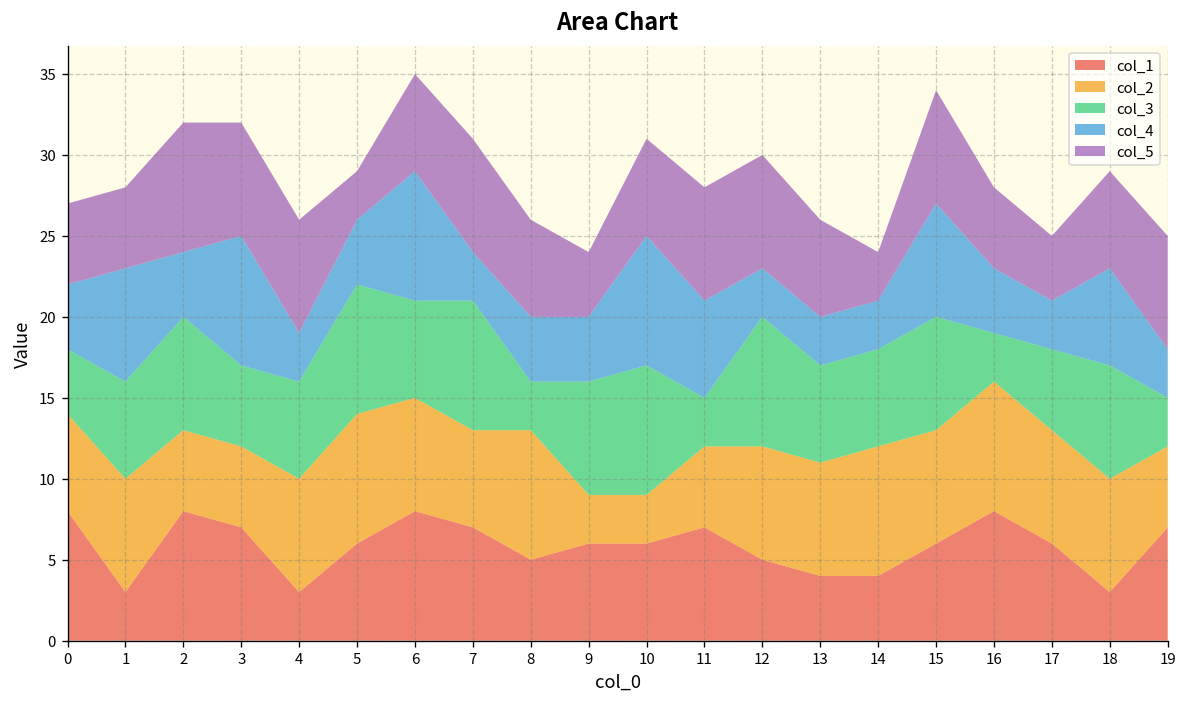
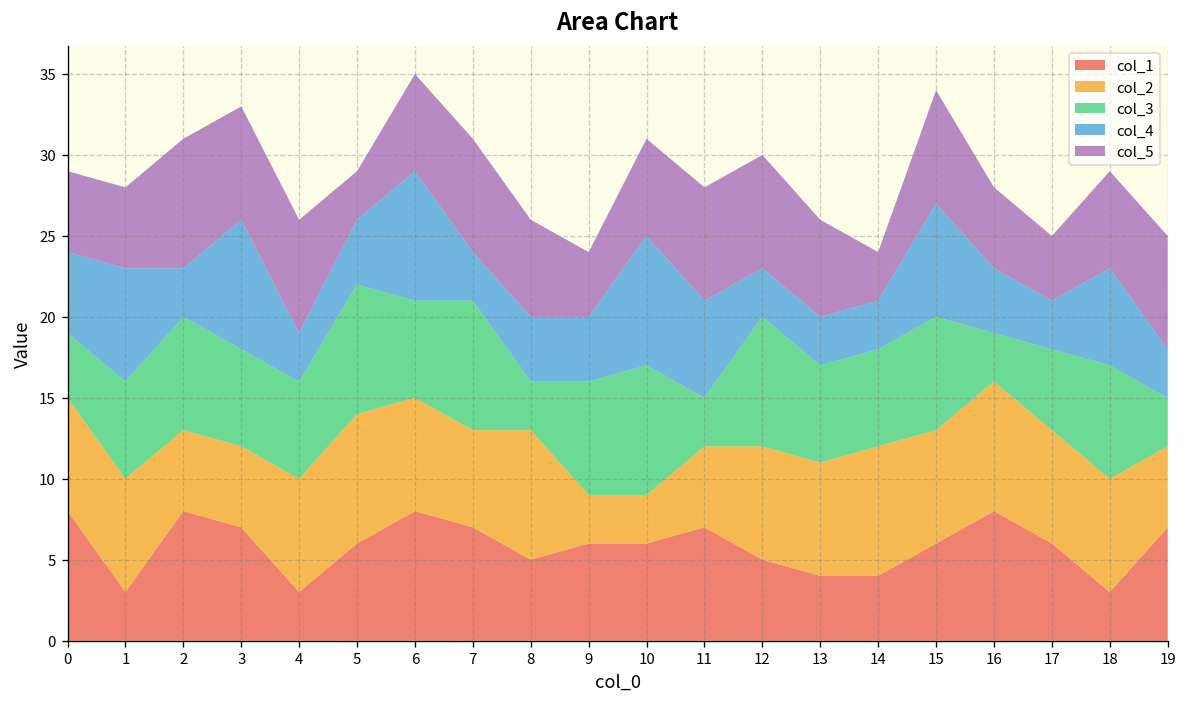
  {
    "col_1": {
      "0": 8,
      "1": 3,
      "2": 8,
      "3": 7,
      "4": 3,
      "5": 6,
      "6": 8,
      "7": 7,
      "8": 5,
      "9": 6,
      "10": 6,
      "11": 7,
      "12": 5,
      "13": 4,
      "14": 4,
      "15": 6,
      "16": 8,
      "17": 6,
      "18": 3,
      "19": 7
    },
    "col_2": {
-     "0": 6
+     "0": 7
    },
    "col_3": {
      "0": 4,
      "1": 6,
      "2": 7,
-     "3": 5,
+     "3": 6,
      "4": 6,
      "5": 8,
      "6": 6,
      "7": 8,
      "8": 3,
      "9": 7,
      "10": 8,
      "11": 3,
      "12": 8,
      "13": 6,
      "14": 6,
      "15": 7,
      "16": 3,
      "17": 5,
      "18": 7,
      "19": 3
    },
    "col_4": {
-     "0": 4,
+     "0": 5,
      "1": 7,
-     "2": 4,
+     "2": 3,
      "3": 8,
      "4": 3,
      "5": 4,
      "6": 8,
      "7": 3,
      "8": 4,
      "9": 4,
      "10": 8,
      "11": 6,
      "12": 3,
      "13": 3,
      "14": 3,
      "15": 7,
      "16": 4,
      "17": 3,
      "18": 6,
      "19": 3
    },
    "col_5": {
      "0": 5,
      "1": 5,
      "2": 8,
      "3": 7,
      "4": 7,
      "5": 3,
      "6": 6,
      "7": 7,
      "8": 6,
      "9": 4,
      "10": 6,
      "11": 7,
      "12": 7,
      "13": 6,
      "14": 3,
      "15": 7,
      "16": 5,
      "17": 4,
      "19": 7
    }
  }
